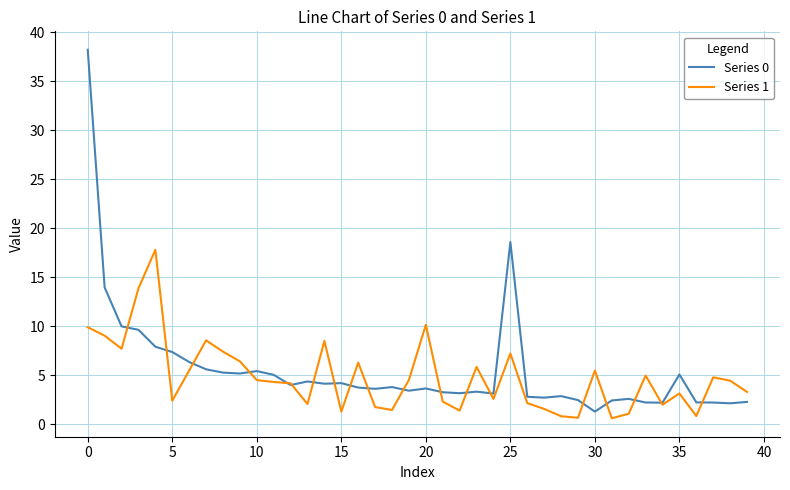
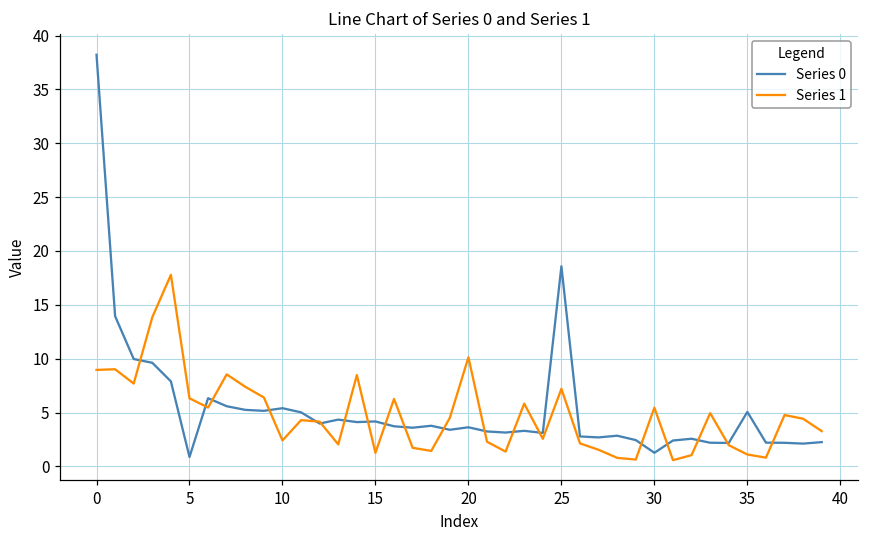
  {
    "Series 0": {
      "0": 38,
-     "5": 7,
+     "5": 1,
      "10": 5,
      "15": 4,
      "20": 4,
      "25": 19,
      "30": 1,
      "35": 5
    },
    "Series 1": {
-     "0": 10,
-     "5": 2,
-     "10": 4,
+     "0": 9,
+     "5": 6,
+     "10": 2,
      "15": 1,
      "20": 10,
      "25": 7,
      "30": 5,
-     "35": 3
+     "35": 1
    }
  }
